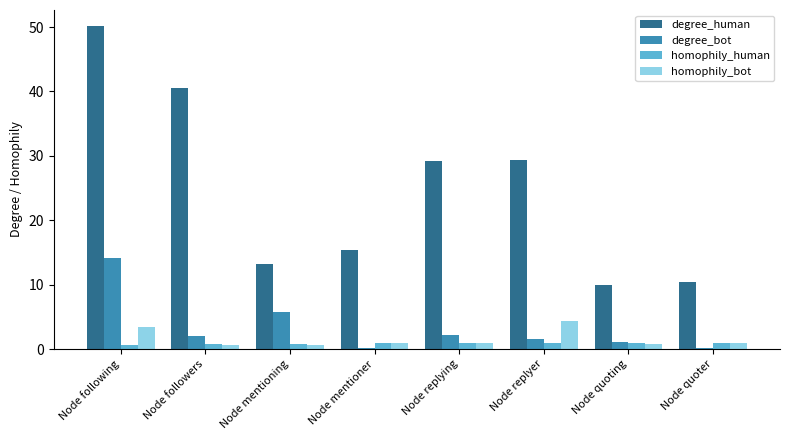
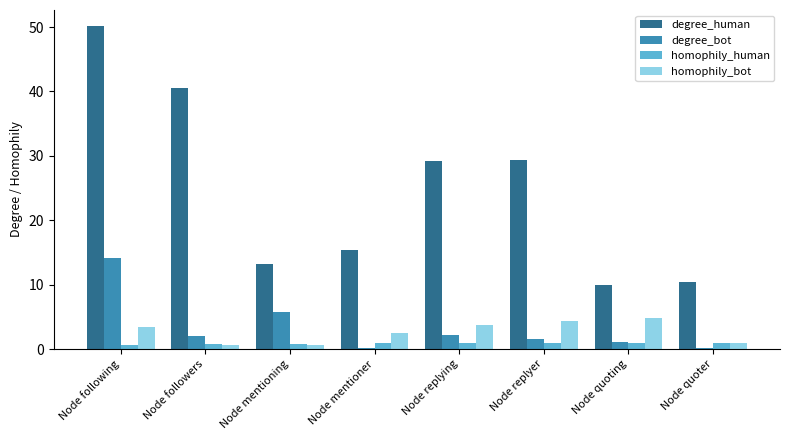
  {
    "homophily_bot": {
      "Node following": 3,
      "Node followers": 1,
      "Node mentioning": 1,
-     "Node mentioner": 1,
-     "Node replying": 1,
+     "Node mentioner": 3,
+     "Node replying": 4,
      "Node replyer": 4,
-     "Node quoting": 1,
+     "Node quoting": 5,
      "Node quoter": 1
    }
  }
